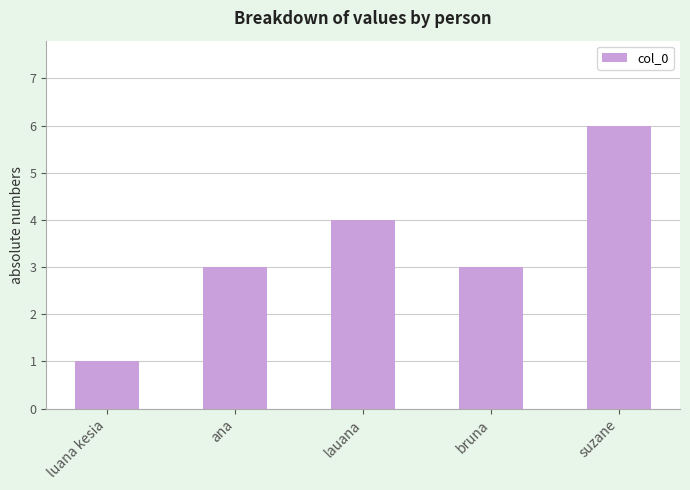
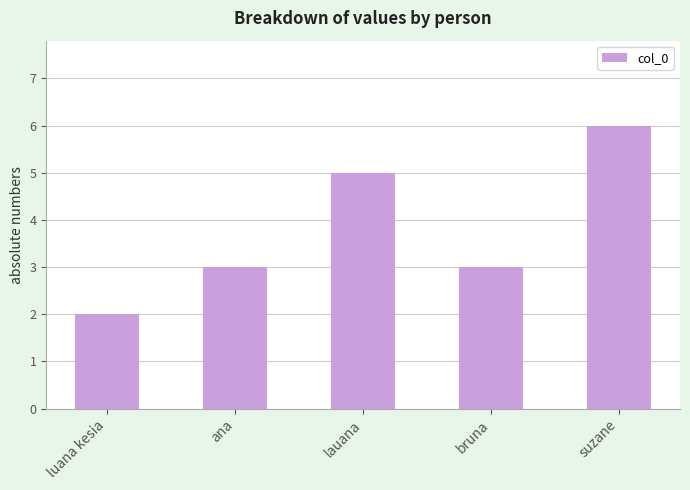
  {
-   "luana kesia": 1,
+   "luana kesia": 2,
    "ana": 3,
-   "lauana": 4,
+   "lauana": 5,
    "bruna": 3,
    "suzane": 6
  }
